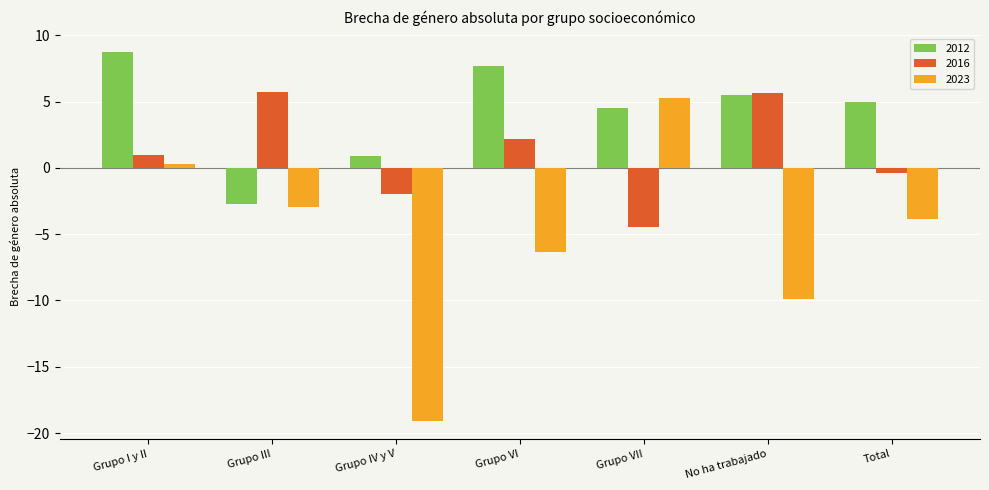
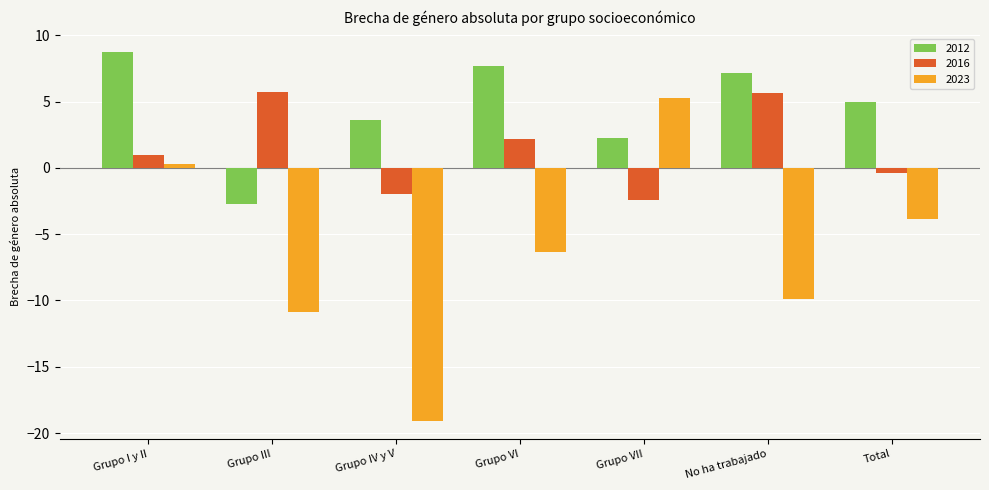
  {
    "2012": {
      "Grupo I y II": 8.7,
      "Grupo III": -2.7,
-     "Grupo IV y V": 0.9,
+     "Grupo IV y V": 3.6,
      "Grupo VI": 7.7,
-     "Grupo VII": 4.5,
-     "No ha trabajado": 5.5,
+     "Grupo VII": 2.3,
+     "No ha trabajado": 7.2,
      "Total": 5.0
    },
    "2016": {
      "Grupo I y II": 1.0,
      "Grupo III": 5.7,
      "Grupo IV y V": -1.9,
      "Grupo VI": 2.2,
-     "Grupo VII": -4.4,
+     "Grupo VII": -2.5,
      "No ha trabajado": 5.7,
      "Total": -0.4
    },
    "2023": {
      "Grupo I y II": 0.3,
-     "Grupo III": -2.9,
+     "Grupo III": -10.9,
      "Grupo IV y V": -19.1,
      "Grupo VI": -6.4,
      "Grupo VII": 5.3,
      "No ha trabajado": -9.9,
      "Total": -3.9
    }
  }
